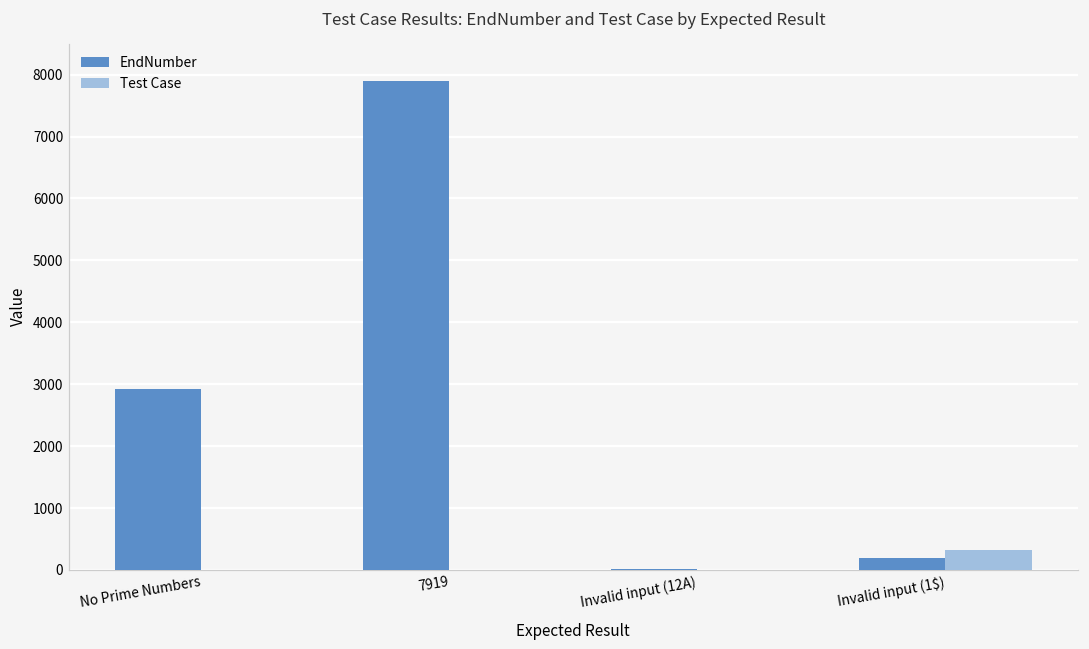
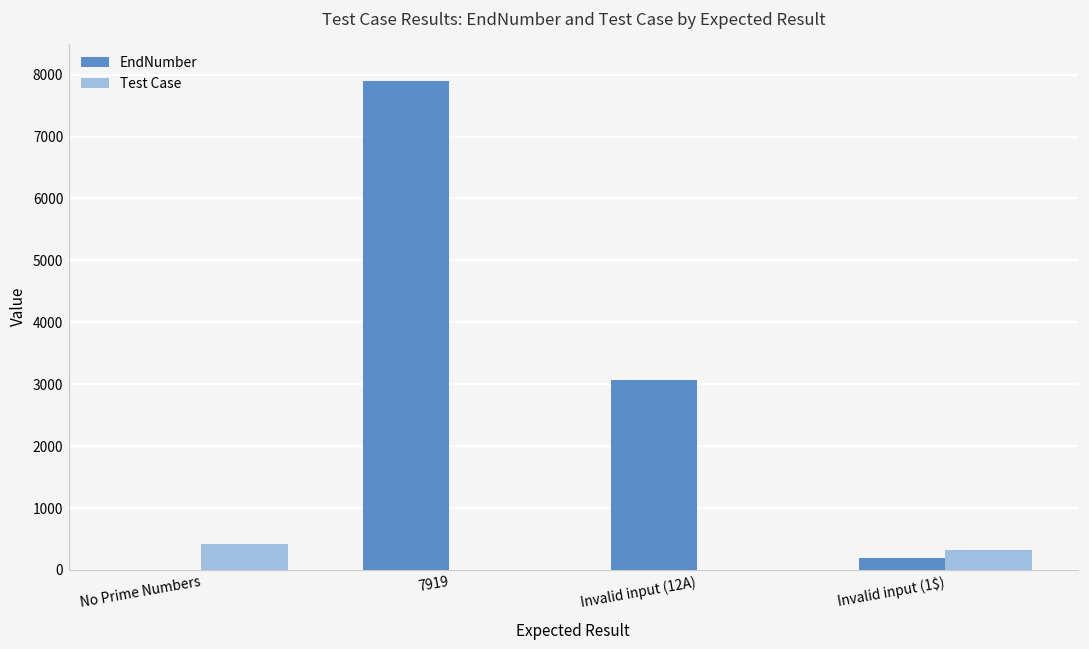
  {
    "EndNumber": {
-     "No Prime Numbers": 2900,
+     "No Prime Numbers": 0,
      "7919": 7900,
-     "Invalid input (12A)": 0,
+     "Invalid input (12A)": 3100,
      "Invalid input (1$)": 200
    },
    "Test Case": {
-     "No Prime Numbers": 0,
+     "No Prime Numbers": 400,
      "Invalid input (1$)": 300
    }
  }
